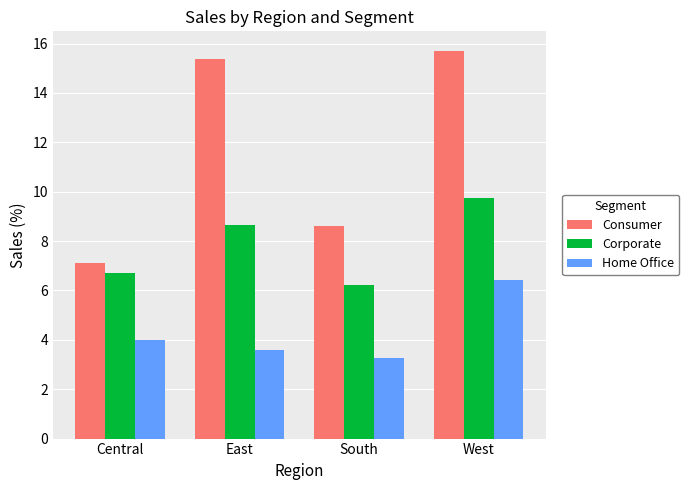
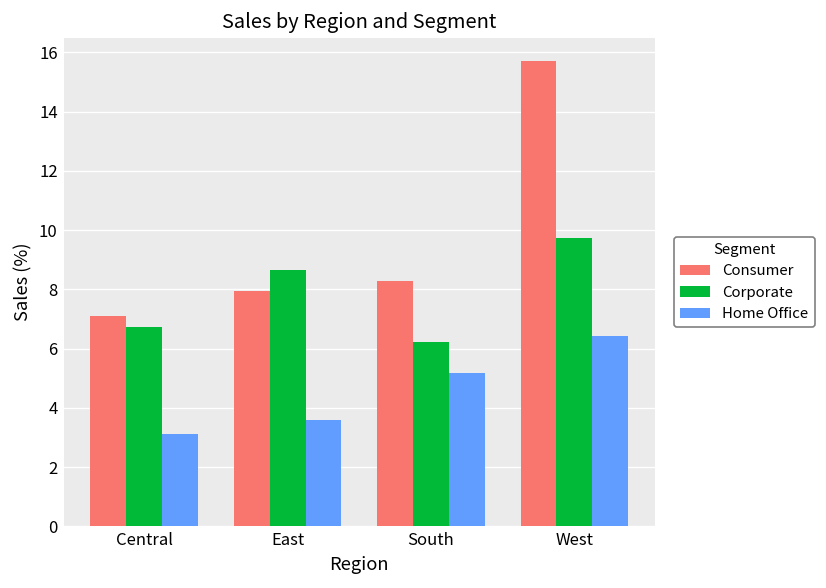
  {
    "Consumer": {
      "Central": 7.1,
-     "East": 15.4,
-     "South": 8.6,
+     "East": 7.9,
+     "South": 8.3,
      "West": 15.7
    },
    "Corporate": {
      "Central": 6.7,
      "East": 8.7,
      "South": 6.2,
      "West": 9.7
    },
    "Home Office": {
-     "Central": 4.0,
+     "Central": 3.1,
      "East": 3.6,
-     "South": 3.3,
+     "South": 5.2,
      "West": 6.4
    }
  }
